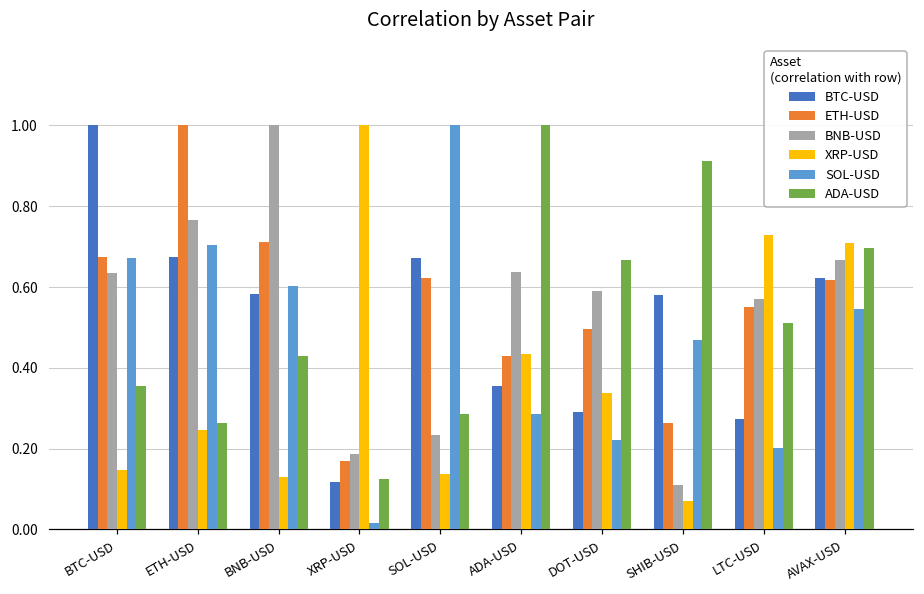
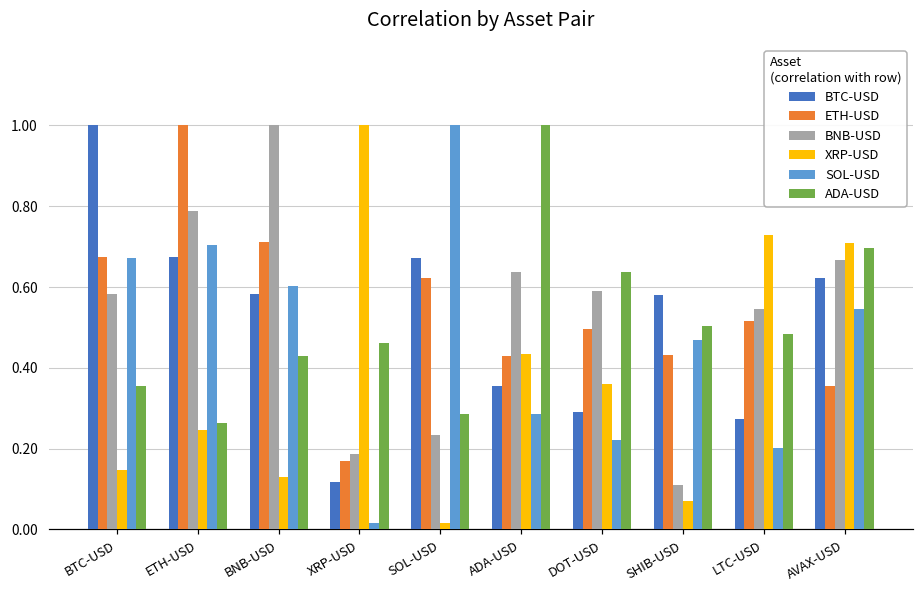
  {
    "ETH-USD": {
      "BTC-USD": 0.67,
      "ETH-USD": 1.00,
      "BNB-USD": 0.71,
      "XRP-USD": 0.17,
      "SOL-USD": 0.62,
      "ADA-USD": 0.43,
      "DOT-USD": 0.50,
-     "SHIB-USD": 0.26,
-     "LTC-USD": 0.55,
-     "AVAX-USD": 0.62
+     "SHIB-USD": 0.43,
+     "LTC-USD": 0.52,
+     "AVAX-USD": 0.35
    },
    "BNB-USD": {
-     "BTC-USD": 0.63,
-     "ETH-USD": 0.77,
+     "BTC-USD": 0.58,
+     "ETH-USD": 0.79,
      "BNB-USD": 1.00,
      "XRP-USD": 0.19,
      "SOL-USD": 0.23,
      "ADA-USD": 0.64,
      "DOT-USD": 0.59,
      "SHIB-USD": 0.11,
-     "LTC-USD": 0.57,
+     "LTC-USD": 0.55,
      "AVAX-USD": 0.67
    },
    "XRP-USD": {
      "BTC-USD": 0.15,
      "ETH-USD": 0.25,
      "BNB-USD": 0.13,
      "XRP-USD": 1.00,
-     "SOL-USD": 0.14,
+     "SOL-USD": 0.02,
      "ADA-USD": 0.43,
-     "DOT-USD": 0.34,
+     "DOT-USD": 0.36,
      "SHIB-USD": 0.07,
      "LTC-USD": 0.73,
      "AVAX-USD": 0.71
    },
    "ADA-USD": {
      "BTC-USD": 0.36,
      "ETH-USD": 0.26,
      "BNB-USD": 0.43,
-     "XRP-USD": 0.13,
+     "XRP-USD": 0.46,
      "SOL-USD": 0.28,
      "ADA-USD": 1.00,
-     "DOT-USD": 0.67,
-     "SHIB-USD": 0.91,
-     "LTC-USD": 0.51,
+     "DOT-USD": 0.64,
+     "SHIB-USD": 0.50,
+     "LTC-USD": 0.48,
      "AVAX-USD": 0.70
    }
  }
